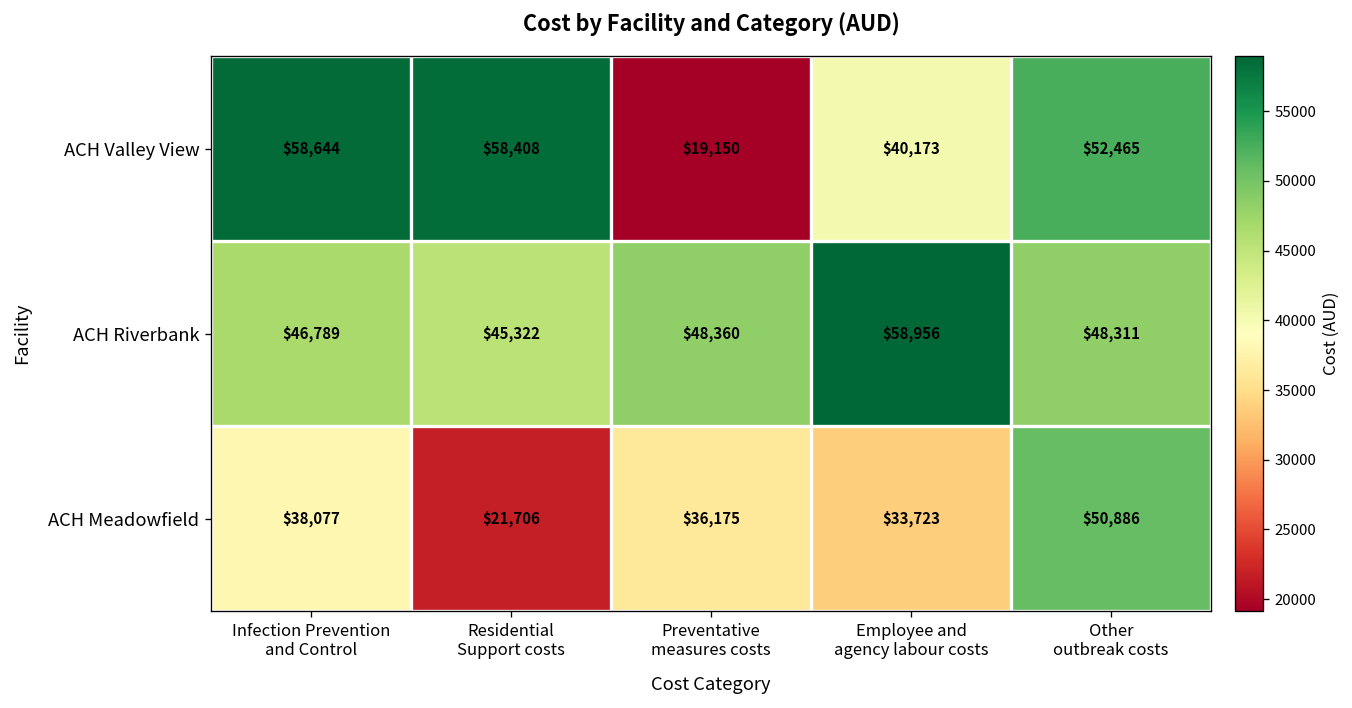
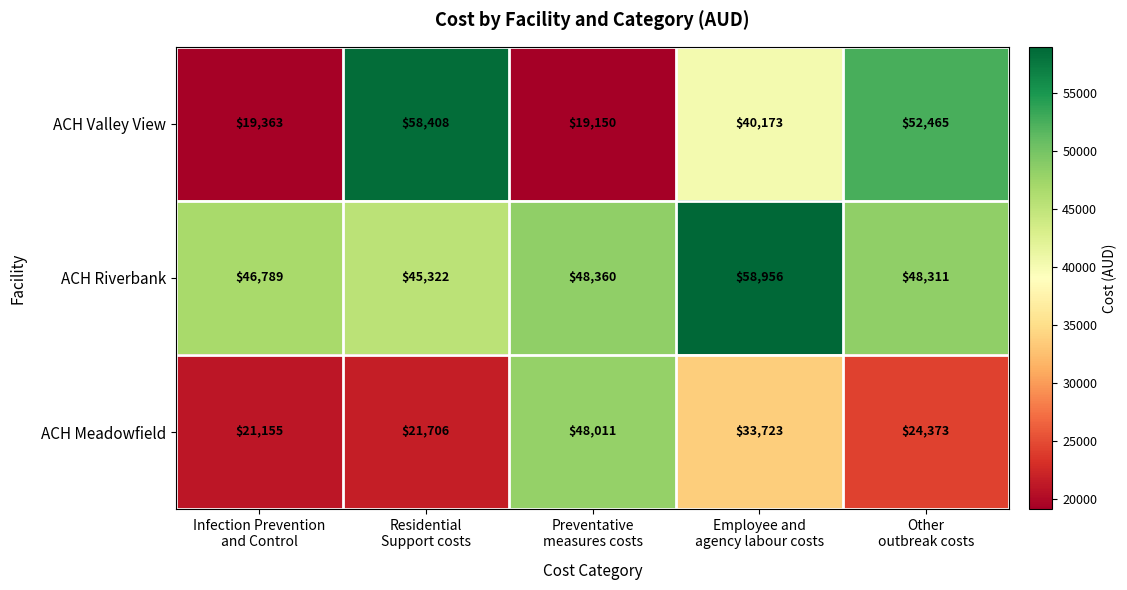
  {
    "ACH Valley View": {
-     "Infection Prevention and Control": "$58,644",
+     "Infection Prevention and Control": "$19,363",
      "Residential Support costs": "$58,408",
      "Preventative measures costs": "$19,150",
      "Employee and agency labour costs": "$40,173",
      "Other outbreak costs": "$52,465"
    },
    "ACH Riverbank": {
      "Infection Prevention and Control": "$46,789",
      "Residential Support costs": "$45,322",
      "Preventative measures costs": "$48,360",
      "Employee and agency labour costs": "$58,956",
      "Other outbreak costs": "$48,311"
    },
    "ACH Meadowfield": {
-     "Infection Prevention and Control": "$38,077",
+     "Infection Prevention and Control": "$21,155",
      "Residential Support costs": "$21,706",
-     "Preventative measures costs": "$36,175",
+     "Preventative measures costs": "$48,011",
      "Employee and agency labour costs": "$33,723",
-     "Other outbreak costs": "$50,886"
+     "Other outbreak costs": "$24,373"
    }
  }
